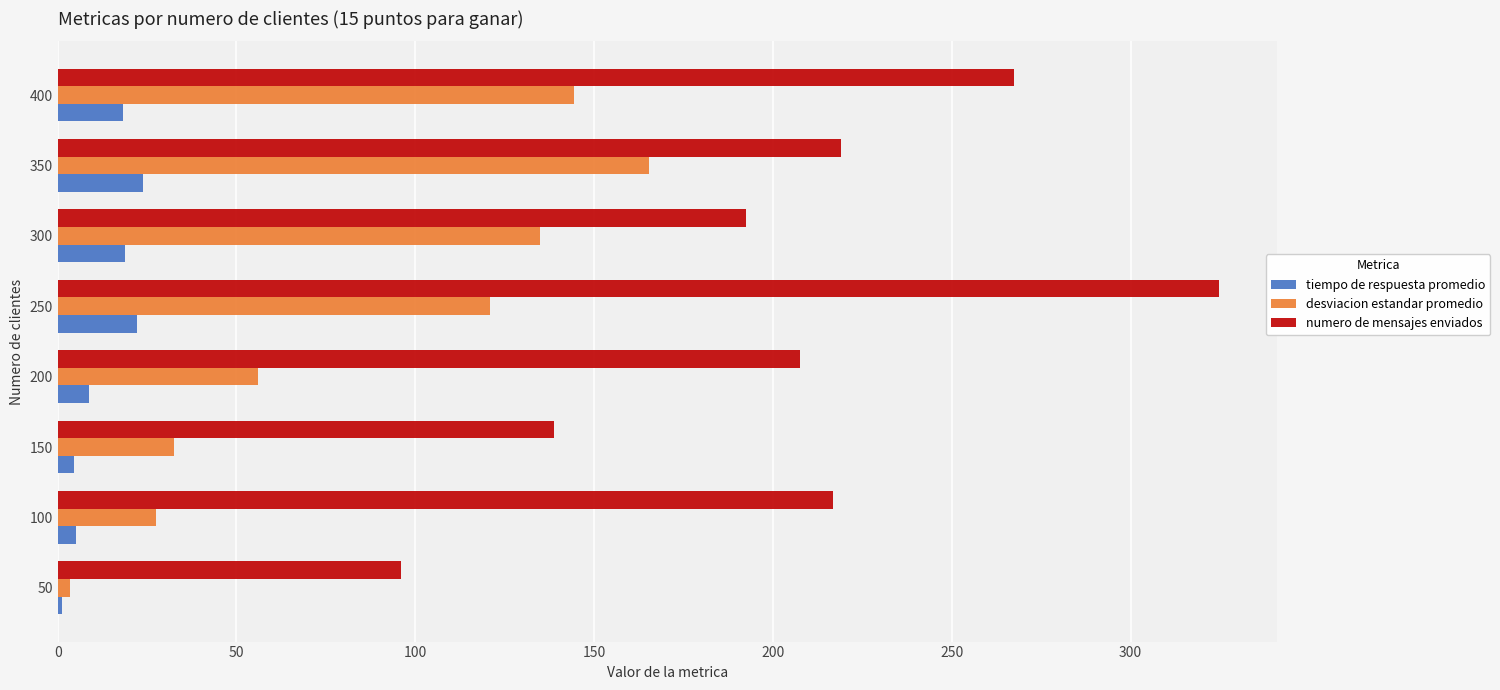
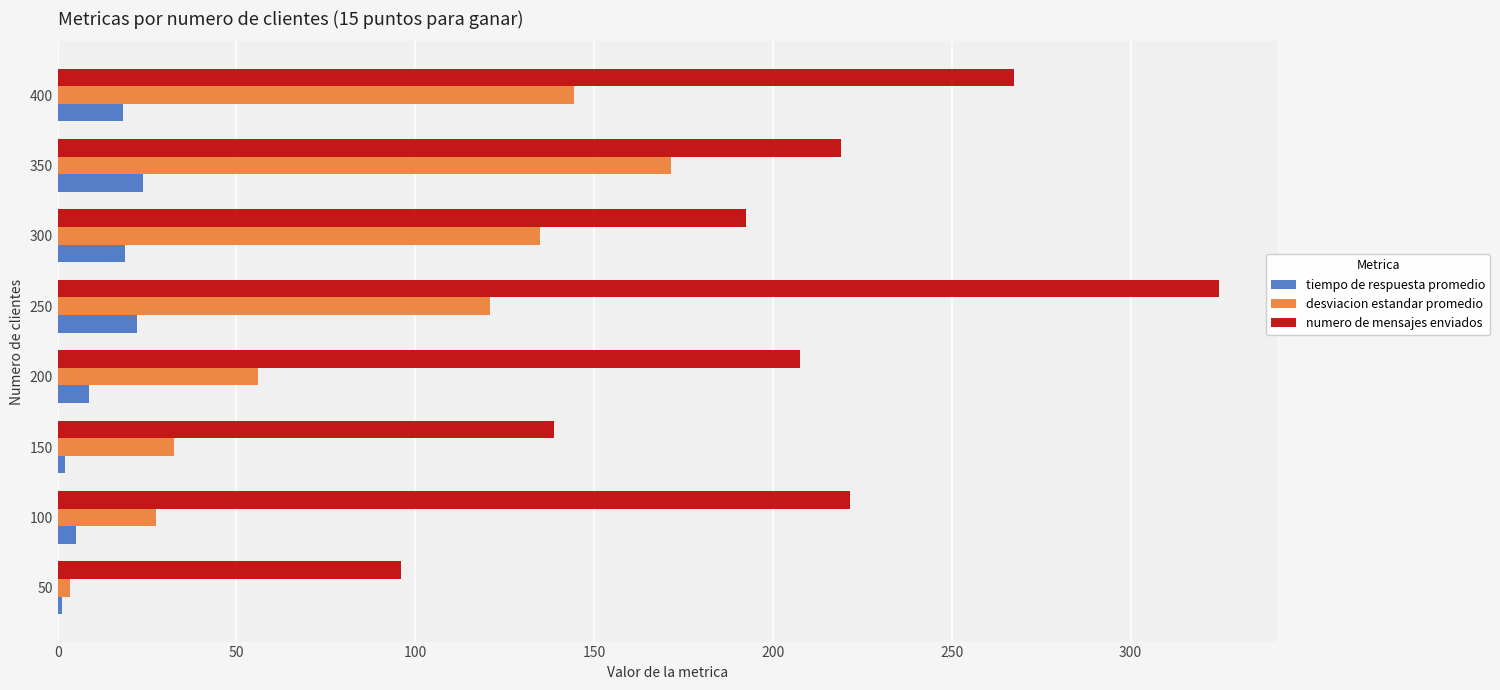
  {
    "tiempo de respuesta promedio": {
      "400": 18,
      "350": 24,
      "300": 19,
      "250": 22,
      "200": 9,
-     "150": 5,
+     "150": 2,
      "100": 5,
      "50": 1
    },
    "desviacion estandar promedio": {
      "400": 144,
-     "350": 165,
+     "350": 172,
      "300": 135,
      "250": 121,
      "200": 56,
      "150": 33,
      "100": 27,
      "50": 4
    },
    "numero de mensajes enviados": {
      "400": 267,
      "350": 219,
      "300": 192,
      "250": 325,
      "200": 208,
      "150": 139,
-     "100": 217,
+     "100": 222,
      "50": 96
    }
  }
